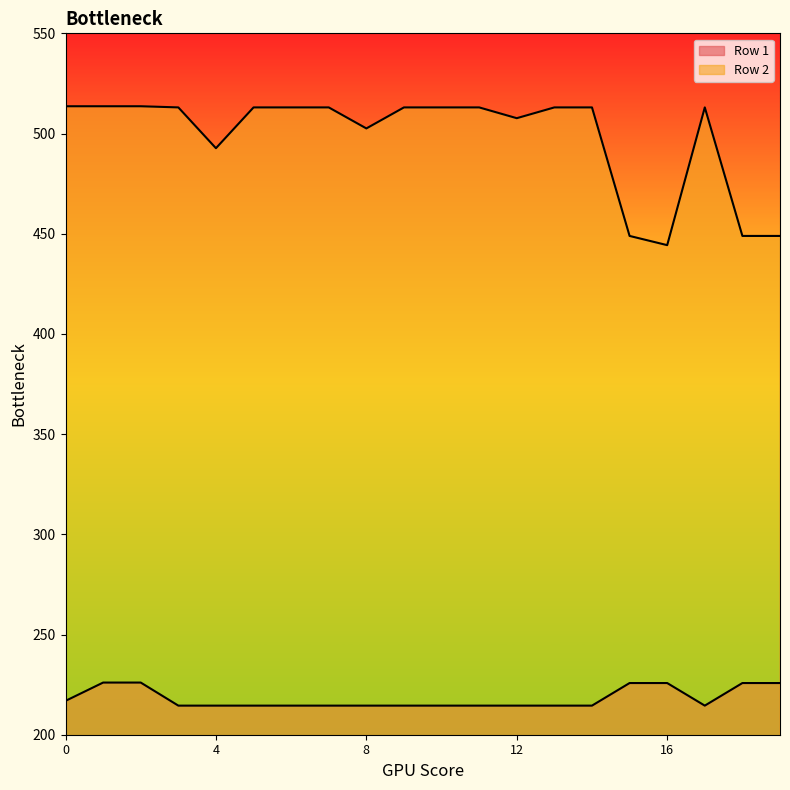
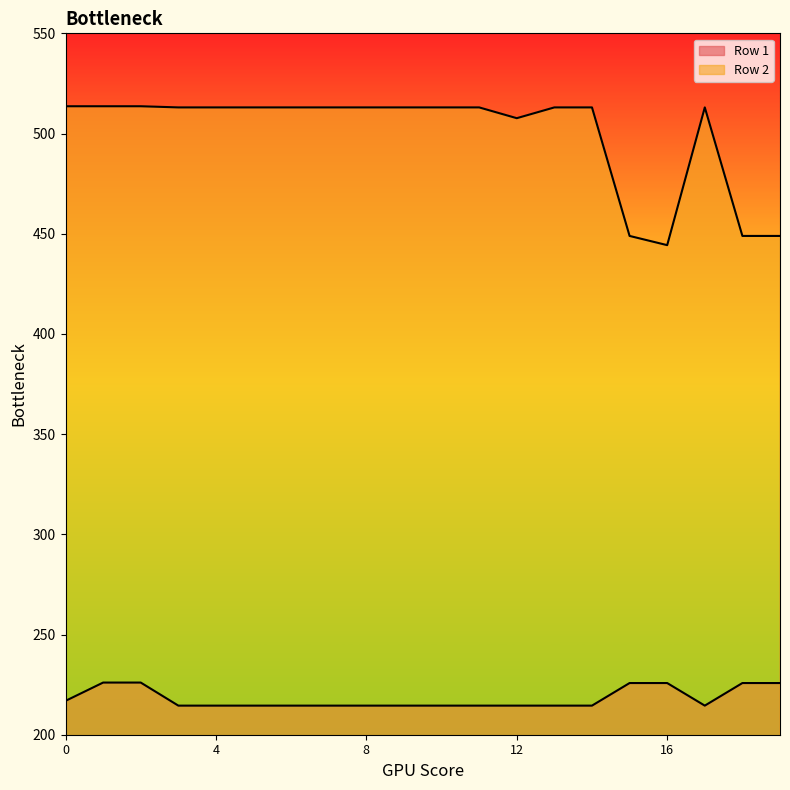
  {
    "Row 1": {
      "0": 217,
      "4": 215,
      "8": 215,
      "12": 215,
      "16": 226
    },
    "Row 2": {
      "0": 514,
-     "4": 493,
-     "8": 503,
+     "4": 513,
+     "8": 513,
      "12": 508,
      "16": 444
    }
  }
